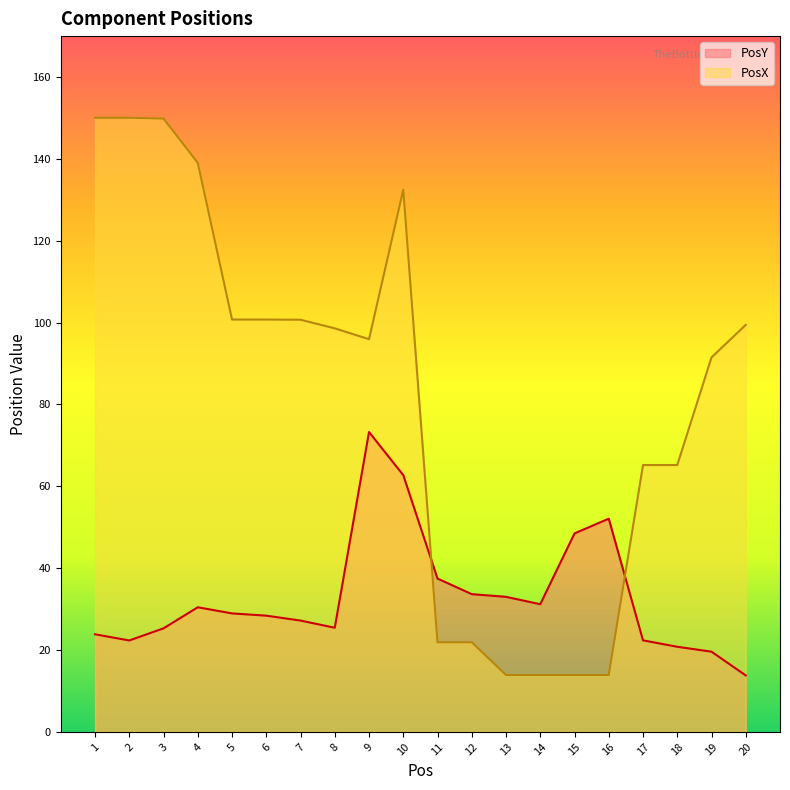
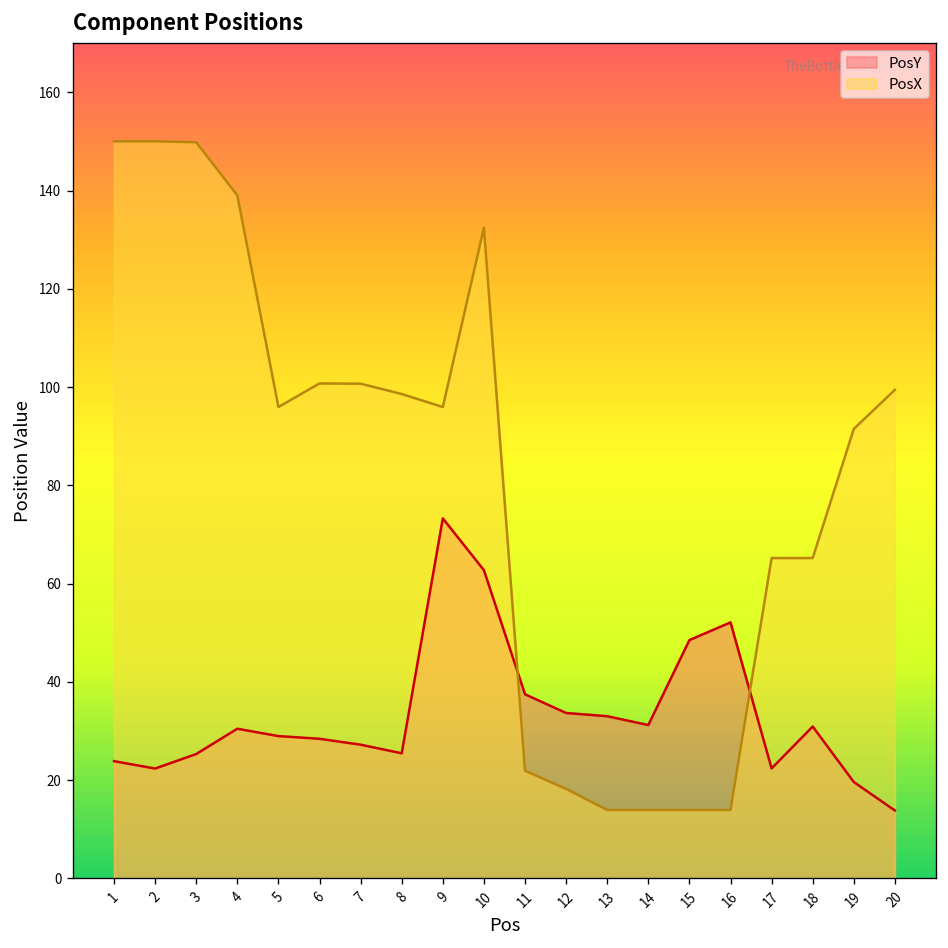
  {
    "PosY": {
      "1": 24,
      "2": 22,
      "3": 25,
      "4": 30,
      "5": 29,
      "6": 28,
      "7": 27,
      "8": 25,
      "9": 73,
      "10": 63,
      "11": 37,
      "12": 34,
      "13": 33,
      "14": 31,
      "15": 49,
      "16": 52,
      "17": 22,
-     "18": 21,
+     "18": 31,
      "19": 20,
      "20": 14
    },
    "PosX": {
      "1": 150,
      "2": 150,
      "3": 150,
      "4": 139,
-     "5": 101,
+     "5": 96,
      "6": 101,
      "7": 101,
      "8": 99,
      "9": 96,
      "10": 132,
      "11": 22,
-     "12": 22,
+     "12": 18,
      "13": 14,
      "14": 14,
      "15": 14,
      "16": 14,
      "17": 65,
      "18": 65,
      "19": 92,
      "20": 99
    }
  }
